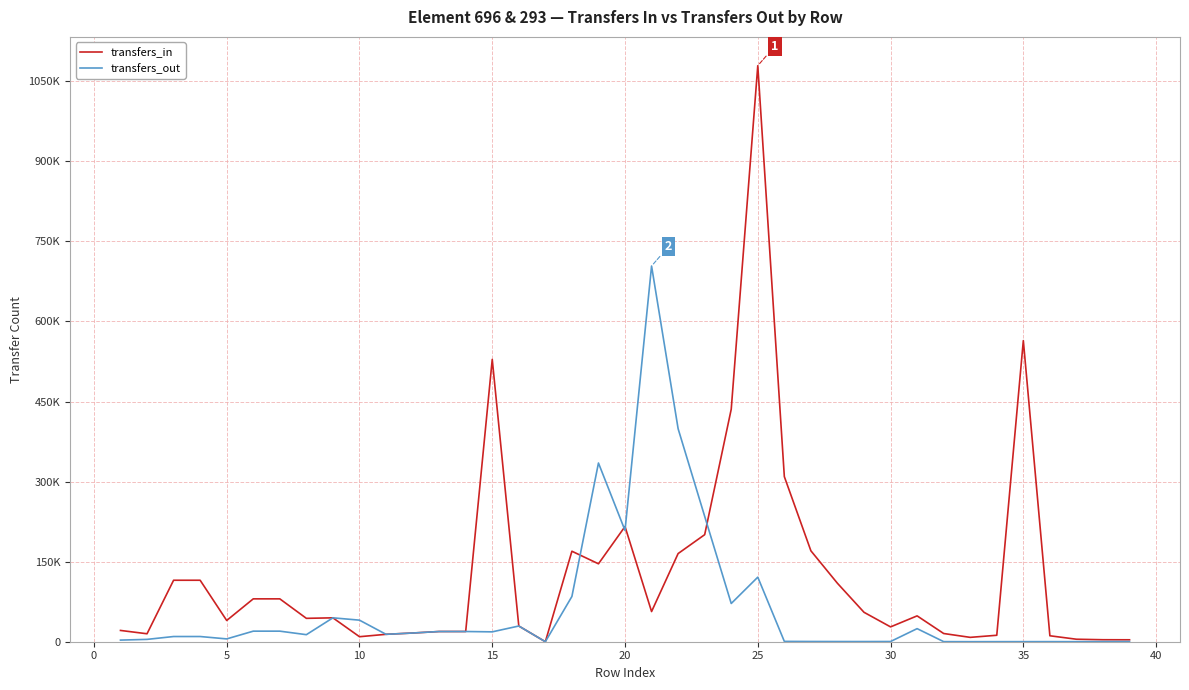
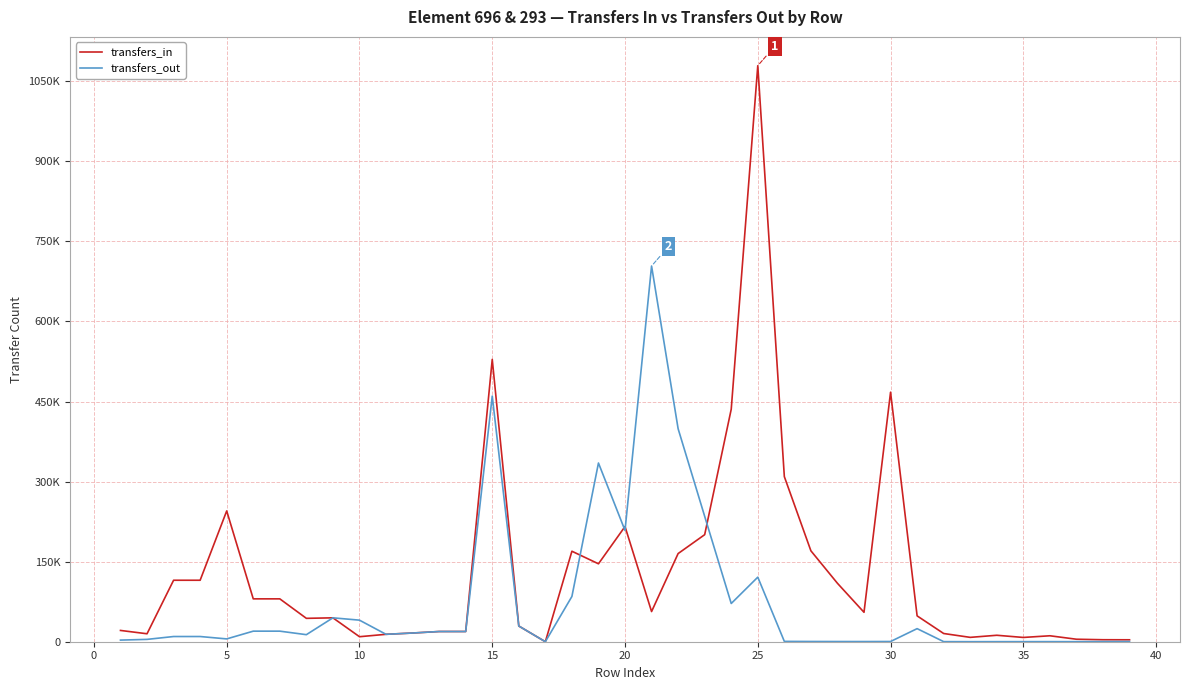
  {
    "transfers_in": {
-     "5": 40000,
+     "5": 250000,
      "10": 10000,
      "15": 530000,
      "20": 220000,
      "25": 1080000,
-     "30": 30000,
-     "35": 560000
+     "30": 470000,
+     "35": 10000
    },
    "transfers_out": {
      "5": 10000,
      "10": 40000,
-     "15": 20000,
+     "15": 460000,
      "20": 210000,
      "25": 120000,
      "30": 0,
      "35": 0
    }
  }
